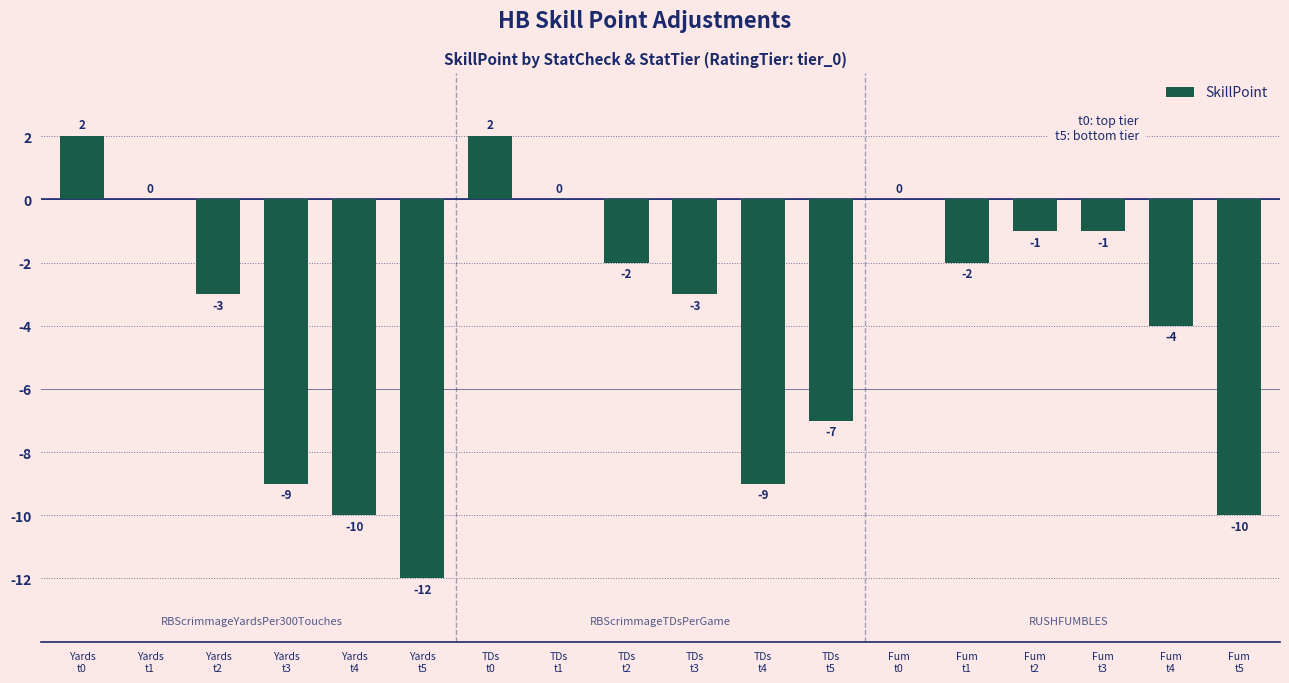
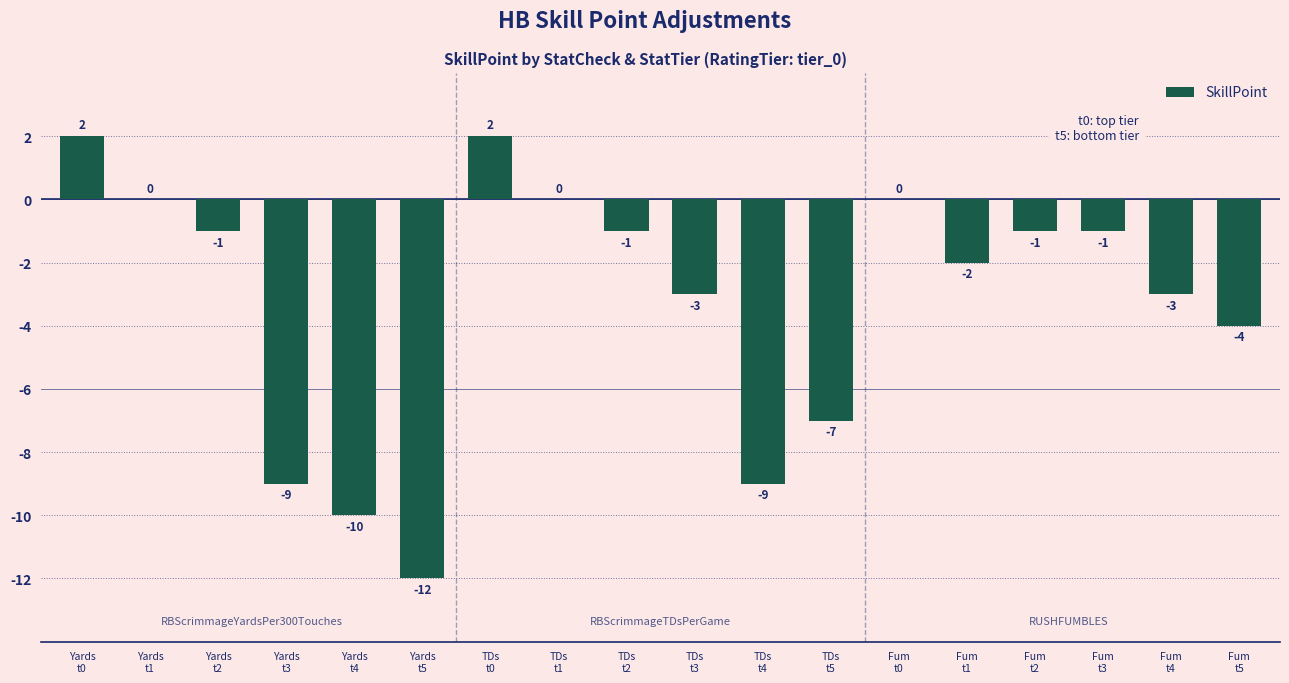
  {
    "Yards t0": 2,
    "Yards t1": 0,
-   "Yards t2": -3,
+   "Yards t2": -1,
    "Yards t3": -9,
    "Yards t4": -10,
    "Yards t5": -12,
    "TDs t0": 2,
    "TDs t1": 0,
-   "TDs t2": -2,
+   "TDs t2": -1,
    "TDs t3": -3,
    "TDs t4": -9,
    "TDs t5": -7,
    "Fum t0": 0,
    "Fum t1": -2,
    "Fum t2": -1,
    "Fum t3": -1,
-   "Fum t4": -4,
-   "Fum t5": -10
+   "Fum t4": -3,
+   "Fum t5": -4
  }
